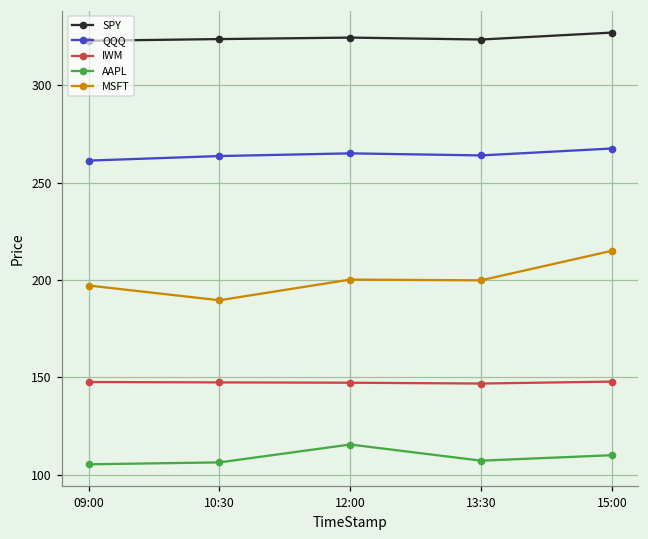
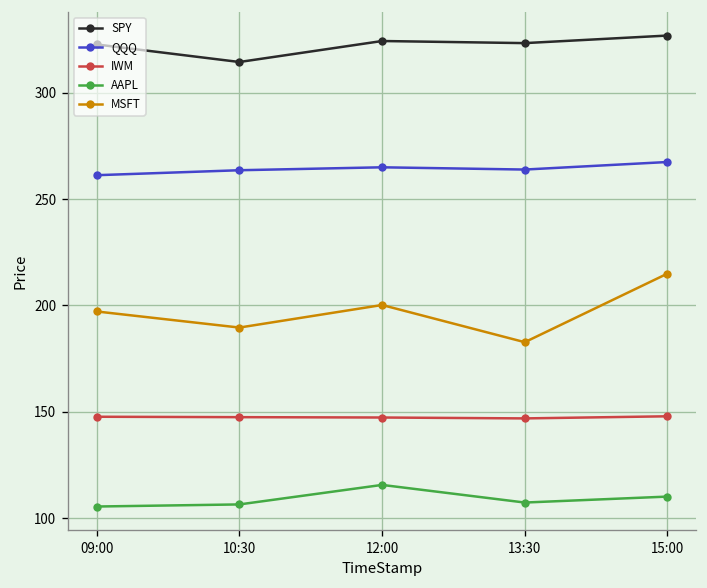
  {
    "SPY": {
-     "10:30": 324,
+     "10:30": 315,
      "12:00": 324,
      "13:30": 323,
      "15:00": 327
    },
    "QQQ": {
      "09:00": 261,
      "10:30": 264,
      "12:00": 265,
      "13:30": 264,
      "15:00": 267
    },
    "IWM": {
      "09:00": 148,
      "10:30": 147,
      "12:00": 147,
      "13:30": 147,
      "15:00": 148
    },
    "AAPL": {
      "09:00": 105,
      "10:30": 106,
      "12:00": 116,
      "13:30": 107,
      "15:00": 110
    },
    "MSFT": {
      "09:00": 197,
      "10:30": 190,
      "12:00": 200,
-     "13:30": 200,
+     "13:30": 183,
      "15:00": 215
    }
  }
